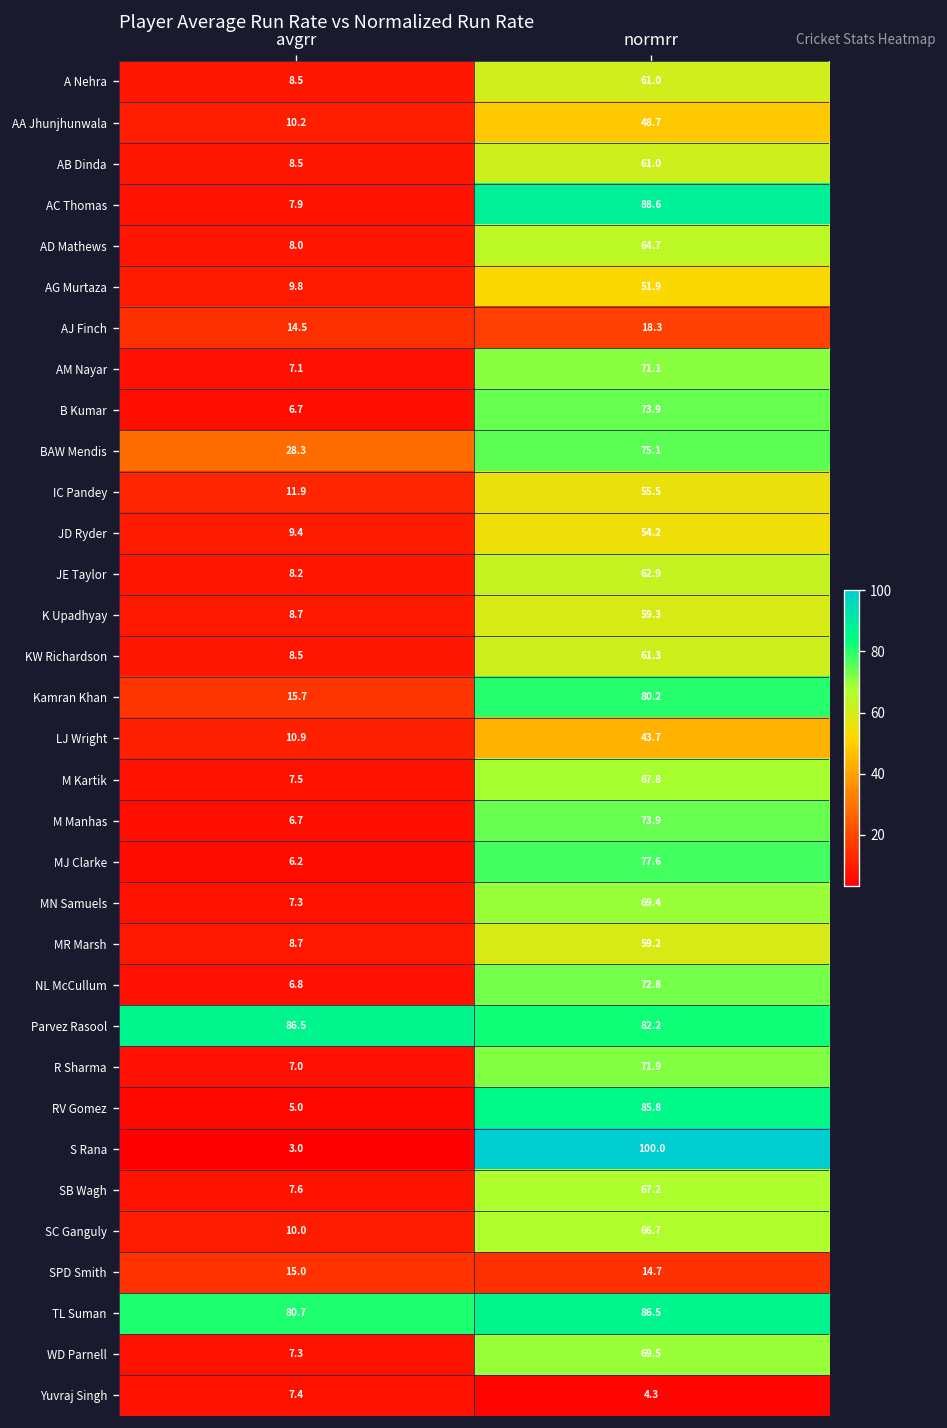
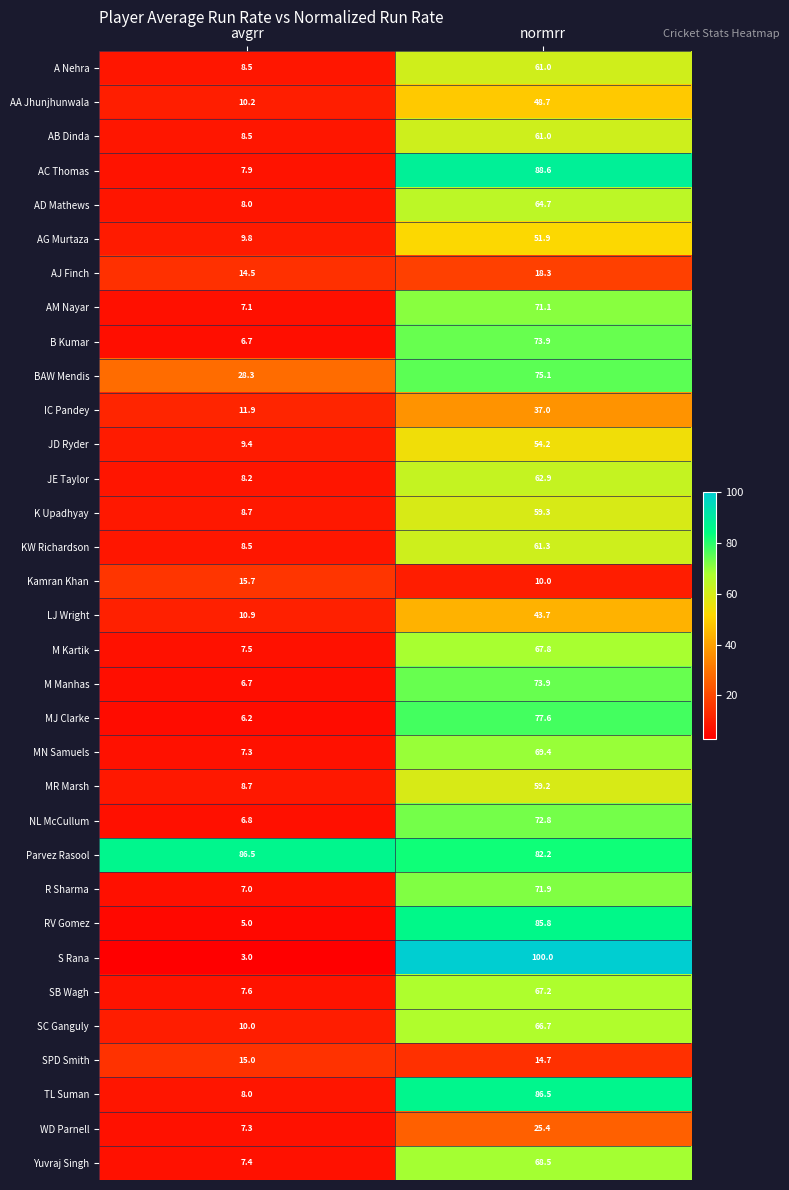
  {
    "A Nehra": {
      "avgrr": 8.5,
      "normrr": 61.0
    },
    "AA Jhunjhunwala": {
      "avgrr": 10.2,
      "normrr": 48.7
    },
    "AB Dinda": {
      "avgrr": 8.5,
      "normrr": 61.0
    },
    "AC Thomas": {
      "avgrr": 7.9,
      "normrr": 88.6
    },
    "AD Mathews": {
      "avgrr": 8.0,
      "normrr": 64.7
    },
    "AG Murtaza": {
      "avgrr": 9.8,
      "normrr": 51.9
    },
    "AJ Finch": {
      "avgrr": 14.5,
      "normrr": 18.3
    },
    "AM Nayar": {
      "avgrr": 7.1,
      "normrr": 71.1
    },
    "B Kumar": {
      "avgrr": 6.7,
      "normrr": 73.9
    },
    "BAW Mendis": {
      "avgrr": 28.3,
      "normrr": 75.1
    },
    "IC Pandey": {
      "avgrr": 11.9,
-     "normrr": 55.5
+     "normrr": 37.0
    },
    "JD Ryder": {
      "avgrr": 9.4,
      "normrr": 54.2
    },
    "JE Taylor": {
      "avgrr": 8.2,
      "normrr": 62.9
    },
    "K Upadhyay": {
      "avgrr": 8.7,
      "normrr": 59.3
    },
    "KW Richardson": {
      "avgrr": 8.5,
      "normrr": 61.3
    },
    "Kamran Khan": {
      "avgrr": 15.7,
-     "normrr": 80.2
+     "normrr": 10.0
    },
    "LJ Wright": {
      "avgrr": 10.9,
      "normrr": 43.7
    },
    "M Kartik": {
      "avgrr": 7.5,
      "normrr": 67.8
    },
    "M Manhas": {
      "avgrr": 6.7,
      "normrr": 73.9
    },
    "MJ Clarke": {
      "avgrr": 6.2,
      "normrr": 77.6
    },
    "MN Samuels": {
      "avgrr": 7.3,
      "normrr": 69.4
    },
    "MR Marsh": {
      "avgrr": 8.7,
      "normrr": 59.2
    },
    "NL McCullum": {
      "avgrr": 6.8,
      "normrr": 72.8
    },
    "Parvez Rasool": {
      "avgrr": 86.5,
      "normrr": 82.2
    },
    "R Sharma": {
      "avgrr": 7.0,
      "normrr": 71.9
    },
    "RV Gomez": {
      "avgrr": 5.0,
      "normrr": 85.8
    },
    "S Rana": {
      "avgrr": 3.0,
      "normrr": 100.0
    },
    "SB Wagh": {
      "avgrr": 7.6,
      "normrr": 67.2
    },
    "SC Ganguly": {
      "avgrr": 10.0,
      "normrr": 66.7
    },
    "SPD Smith": {
      "avgrr": 15.0,
      "normrr": 14.7
    },
    "TL Suman": {
-     "avgrr": 80.7,
+     "avgrr": 8.0,
      "normrr": 86.5
    },
    "WD Parnell": {
      "avgrr": 7.3,
-     "normrr": 69.5
+     "normrr": 25.4
    },
    "Yuvraj Singh": {
      "avgrr": 7.4,
-     "normrr": 4.3
+     "normrr": 68.5
    }
  }
